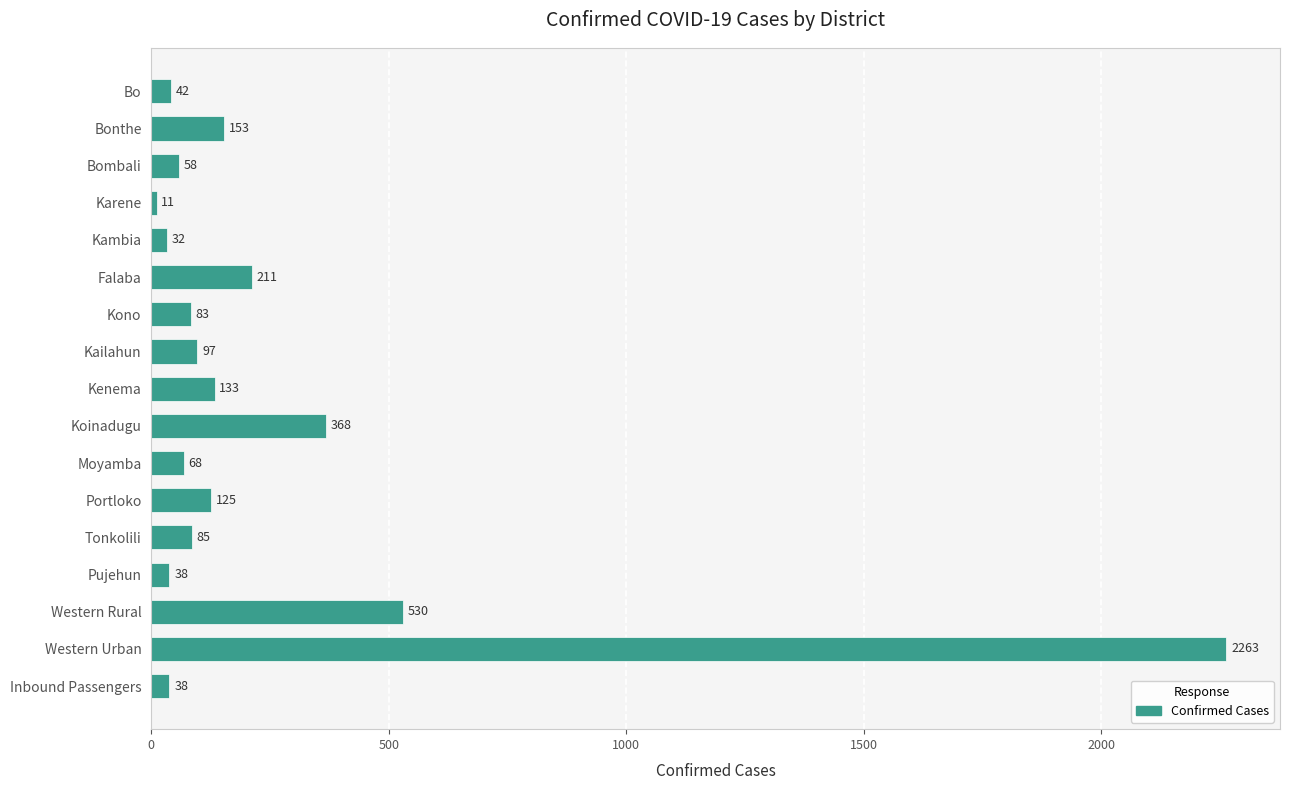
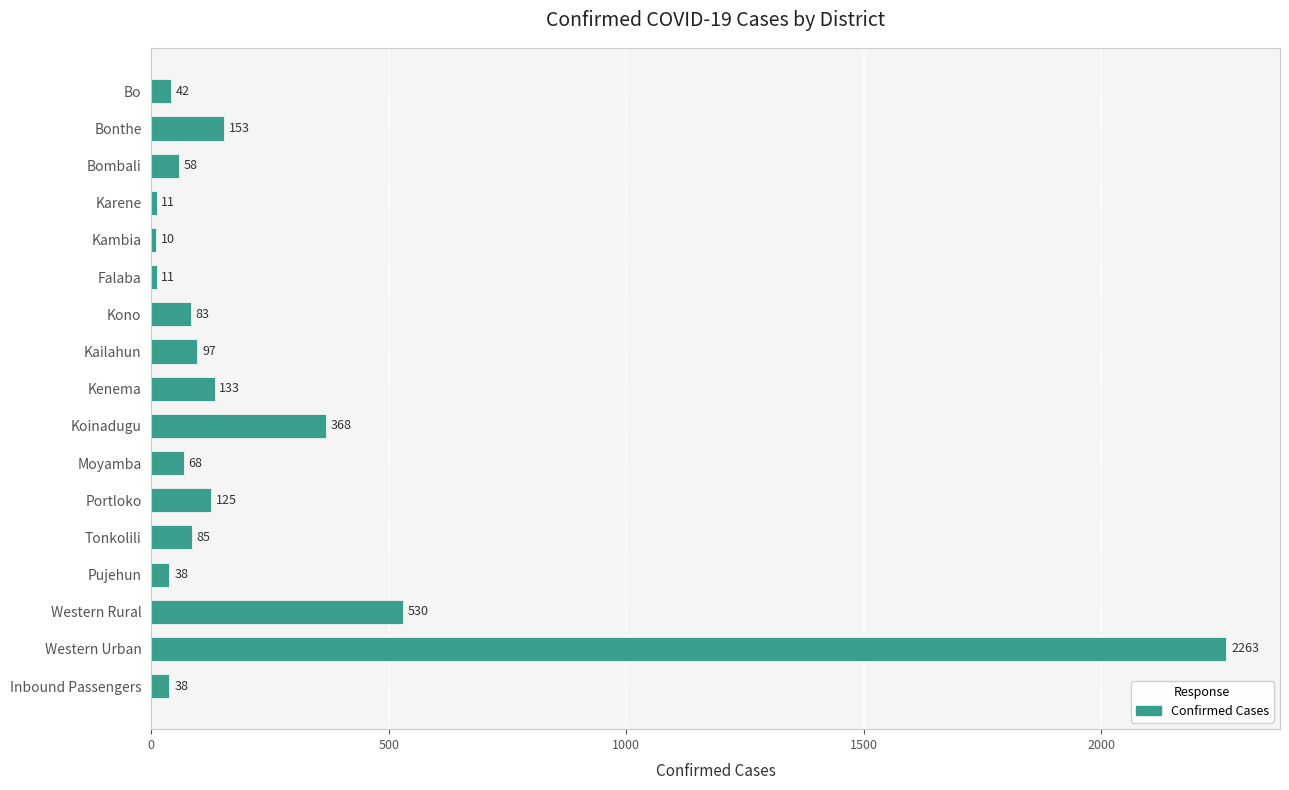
  {
    "Bo": 42,
    "Bonthe": 153,
    "Bombali": 58,
    "Karene": 11,
-   "Kambia": 32,
-   "Falaba": 211,
+   "Kambia": 10,
+   "Falaba": 11,
    "Kono": 83,
    "Kailahun": 97,
    "Kenema": 133,
    "Koinadugu": 368,
    "Moyamba": 68,
    "Portloko": 125,
    "Tonkolili": 85,
    "Pujehun": 38,
    "Western Rural": 530,
    "Western Urban": 2263,
    "Inbound Passengers": 38
  }
